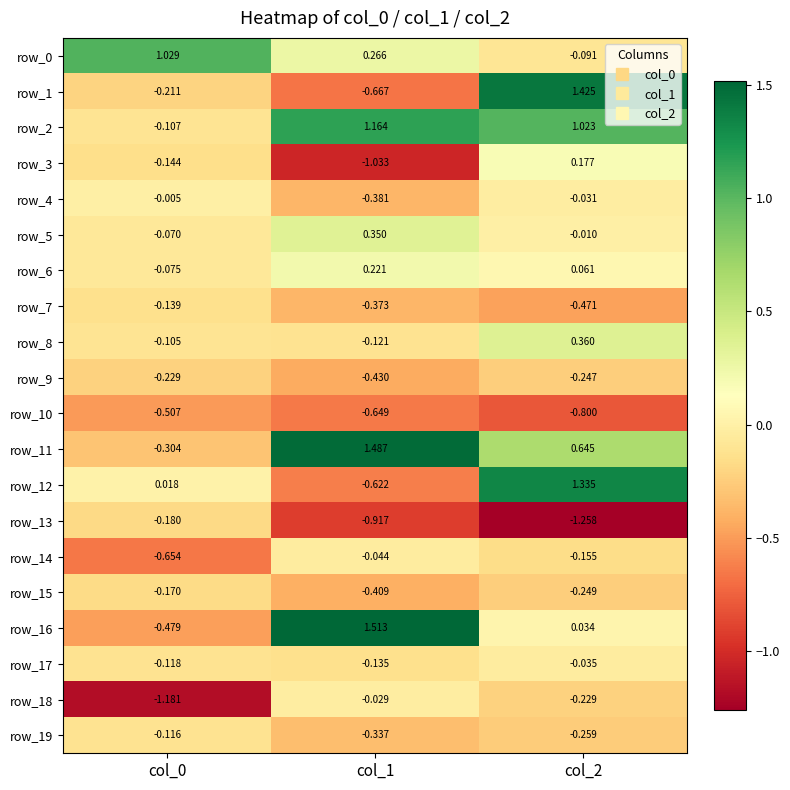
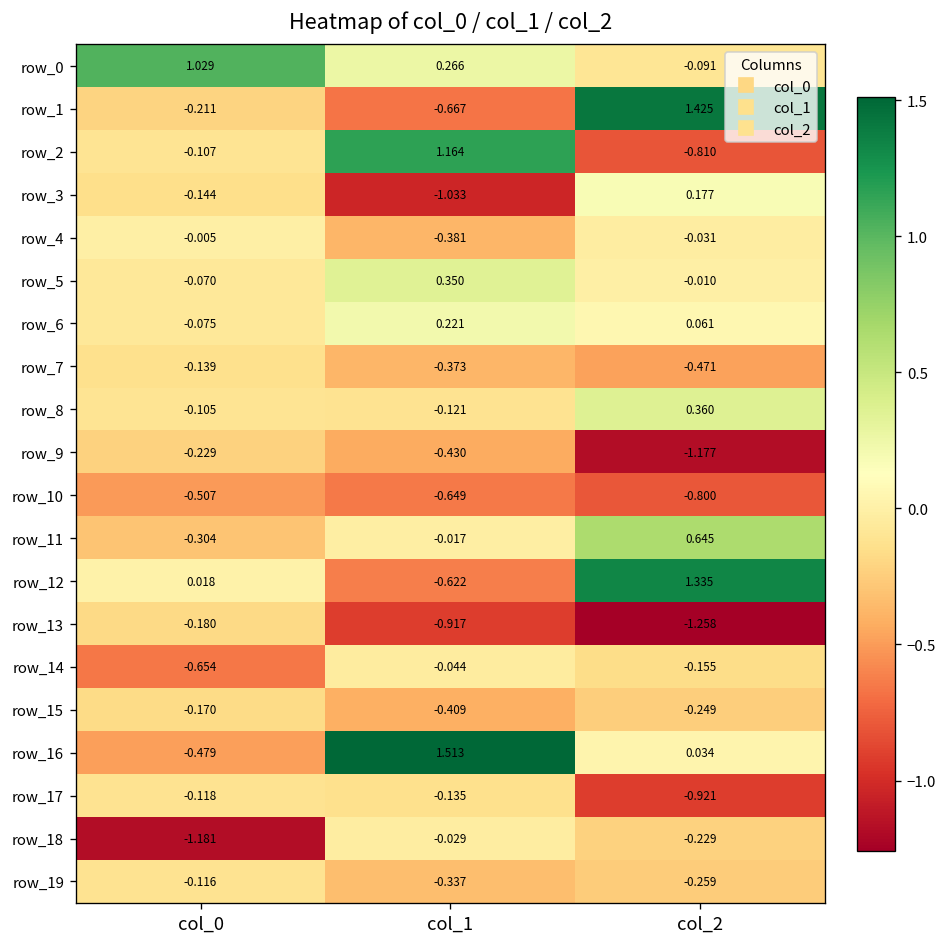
  {
    "row_0": {
      "col_0": 1.029,
      "col_1": 0.266,
      "col_2": -0.091
    },
    "row_1": {
      "col_0": -0.211,
      "col_1": -0.667,
      "col_2": 1.425
    },
    "row_2": {
      "col_0": -0.107,
      "col_1": 1.164,
-     "col_2": 1.023
+     "col_2": -0.810
    },
    "row_3": {
      "col_0": -0.144,
      "col_1": -1.033,
      "col_2": 0.177
    },
    "row_4": {
      "col_0": -0.005,
      "col_1": -0.381,
      "col_2": -0.031
    },
    "row_5": {
      "col_0": -0.070,
      "col_1": 0.350,
      "col_2": -0.010
    },
    "row_6": {
      "col_0": -0.075,
      "col_1": 0.221,
      "col_2": 0.061
    },
    "row_7": {
      "col_0": -0.139,
      "col_1": -0.373,
      "col_2": -0.471
    },
    "row_8": {
      "col_0": -0.105,
      "col_1": -0.121,
      "col_2": 0.360
    },
    "row_9": {
      "col_0": -0.229,
      "col_1": -0.430,
-     "col_2": -0.247
+     "col_2": -1.177
    },
    "row_10": {
      "col_0": -0.507,
      "col_1": -0.649,
      "col_2": -0.800
    },
    "row_11": {
      "col_0": -0.304,
-     "col_1": 1.487,
+     "col_1": -0.017,
      "col_2": 0.645
    },
    "row_12": {
      "col_0": 0.018,
      "col_1": -0.622,
      "col_2": 1.335
    },
    "row_13": {
      "col_0": -0.180,
      "col_1": -0.917,
      "col_2": -1.258
    },
    "row_14": {
      "col_0": -0.654,
      "col_1": -0.044,
      "col_2": -0.155
    },
    "row_15": {
      "col_0": -0.170,
      "col_1": -0.409,
      "col_2": -0.249
    },
    "row_16": {
      "col_0": -0.479,
      "col_1": 1.513,
      "col_2": 0.034
    },
    "row_17": {
      "col_0": -0.118,
      "col_1": -0.135,
-     "col_2": -0.035
+     "col_2": -0.921
    },
    "row_18": {
      "col_0": -1.181,
      "col_1": -0.029,
      "col_2": -0.229
    },
    "row_19": {
      "col_0": -0.116,
      "col_1": -0.337,
      "col_2": -0.259
    }
  }
